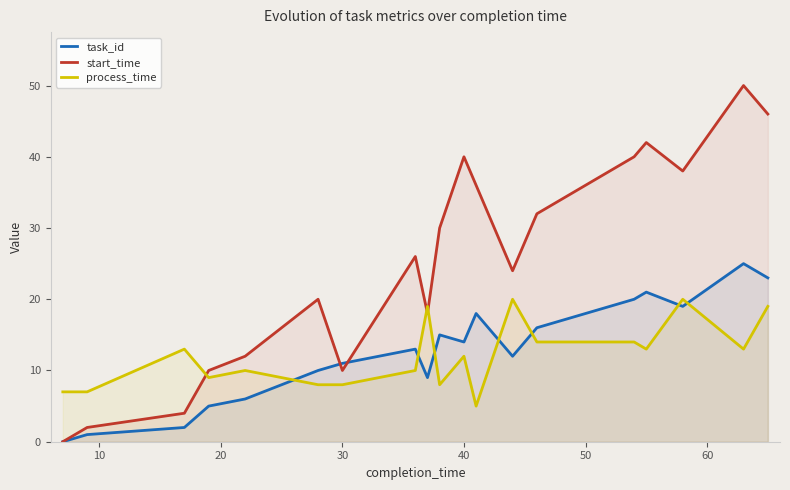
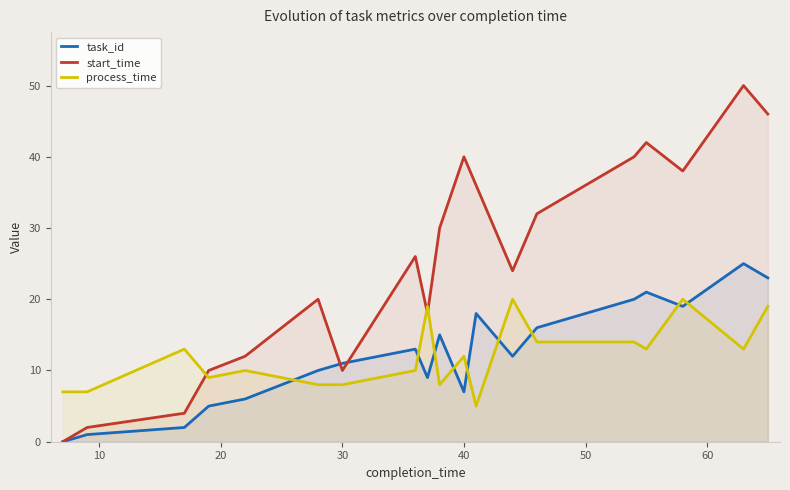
  {
    "task_id": {
      "30": 11,
-     "40": 14
+     "40": 7
    },
    "start_time": {
      "30": 10,
      "40": 40
    },
    "process_time": {
      "30": 8,
      "40": 12
    }
  }
